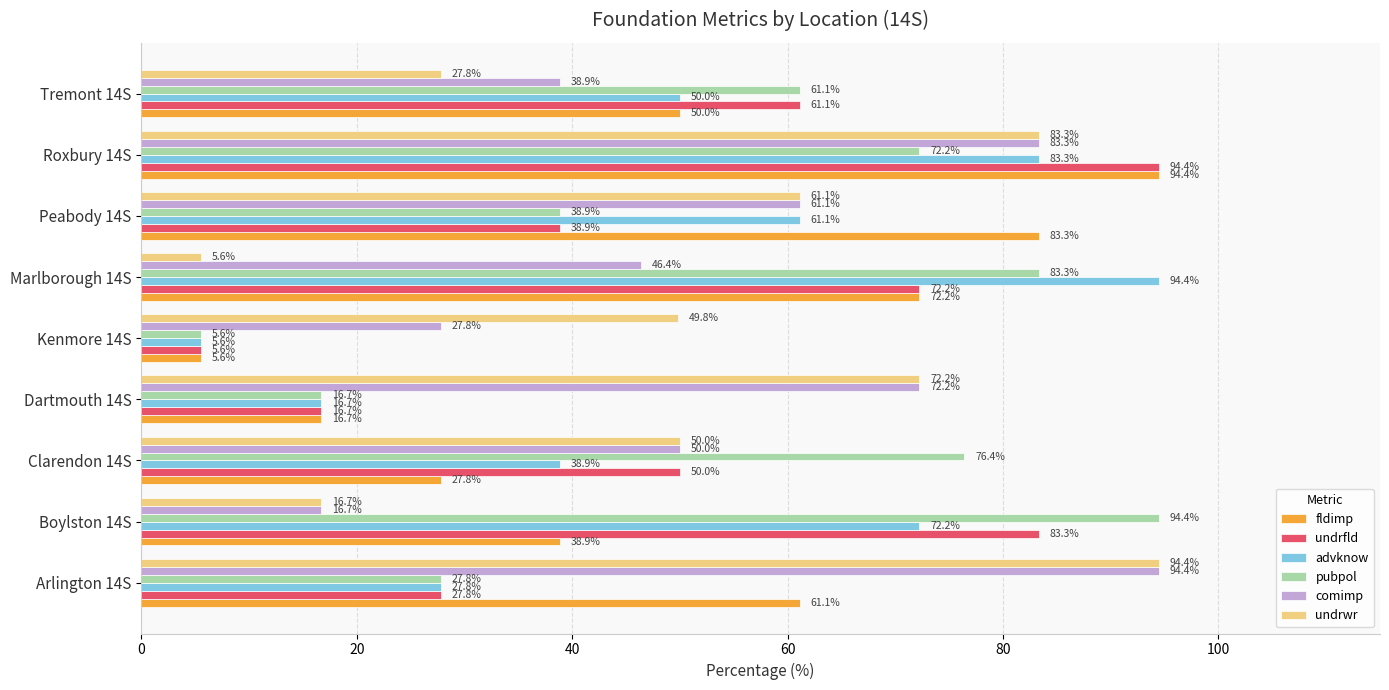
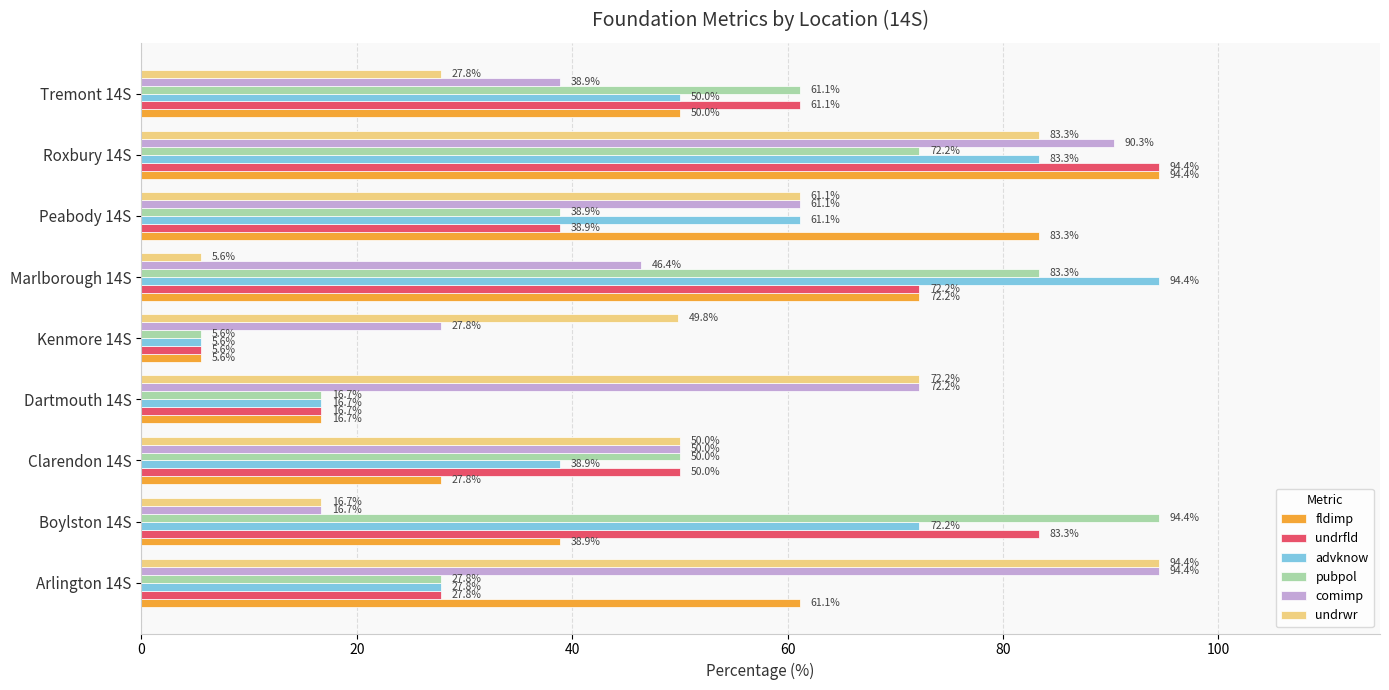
  {
    "fldimp": {
      "Tremont 14S": "50.0%",
      "Peabody 14S": "83.3%",
      "Clarendon 14S": "27.8%",
      "Boylston 14S": "38.9%",
      "Arlington 14S": "61.1%"
    },
    "undrfld": {
      "Tremont 14S": "61.1%",
      "Peabody 14S": "38.9%",
      "Clarendon 14S": "50.0%",
      "Boylston 14S": "83.3%"
    },
    "advknow": {
      "Tremont 14S": "50.0%",
      "Roxbury 14S": "83.3%",
      "Peabody 14S": "61.1%",
      "Marlborough 14S": "94.4%",
      "Clarendon 14S": "38.9%",
      "Boylston 14S": "72.2%"
    },
    "pubpol": {
      "Tremont 14S": "61.1%",
      "Roxbury 14S": "72.2%",
      "Peabody 14S": "38.9%",
      "Marlborough 14S": "83.3%",
-     "Clarendon 14S": "76.4%",
+     "Clarendon 14S": "50.0%",
      "Boylston 14S": "94.4%"
    },
    "comimp": {
      "Tremont 14S": "38.9%",
-     "Roxbury 14S": "83.3%",
+     "Roxbury 14S": "90.3%",
      "Marlborough 14S": "46.4%",
      "Kenmore 14S": "27.8%"
    },
    "undrwr": {
      "Tremont 14S": "27.8%",
      "Roxbury 14S": "83.3%",
      "Marlborough 14S": "5.6%",
      "Kenmore 14S": "49.8%"
    }
  }
